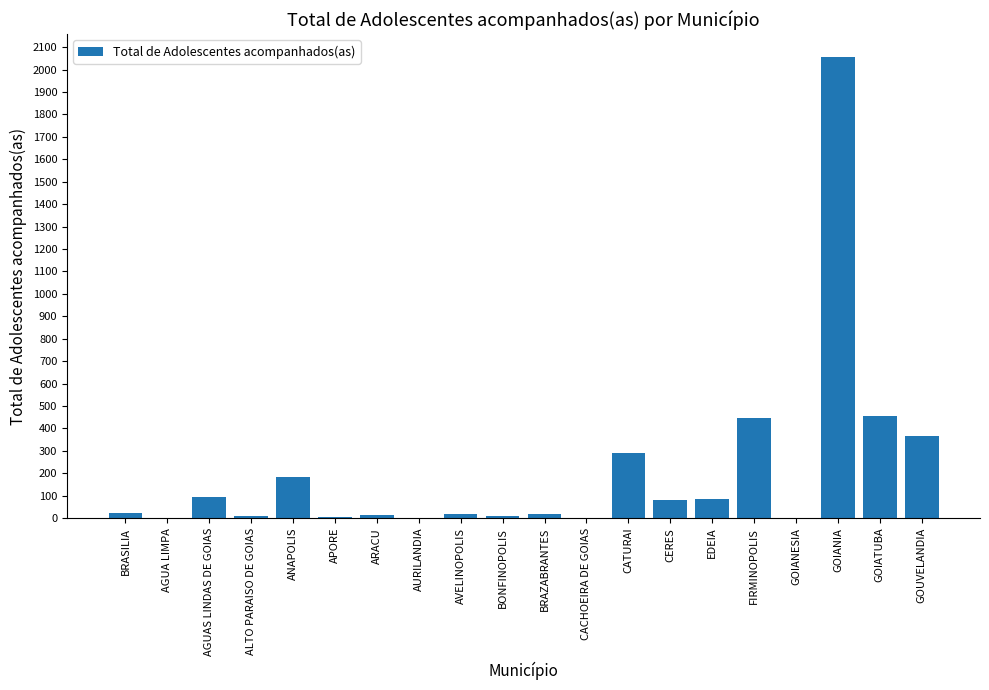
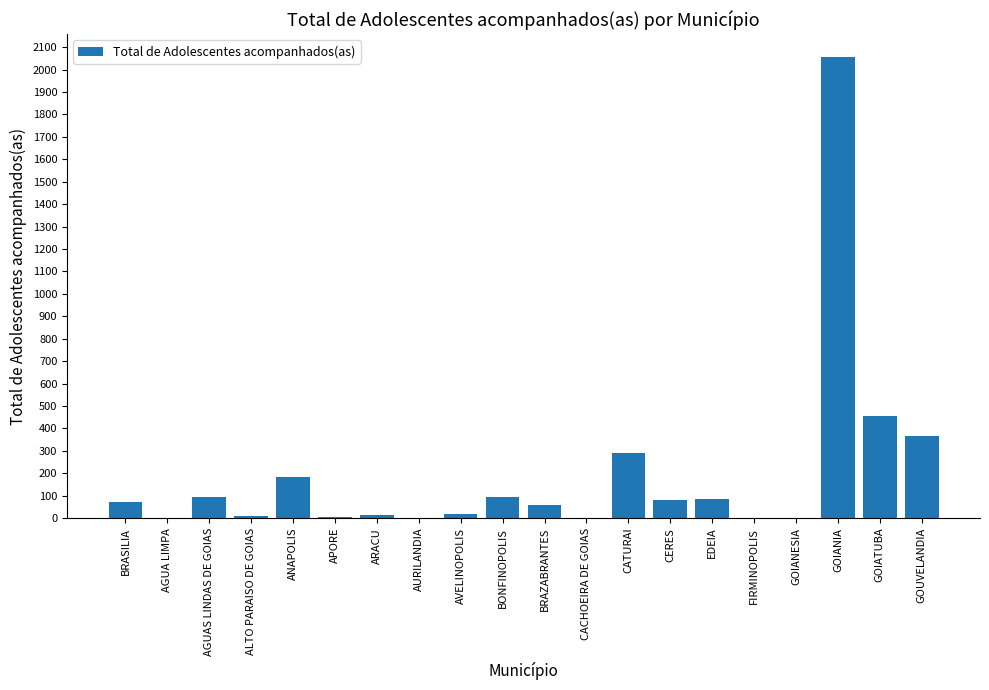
  {
-   "BRASILIA": 20,
+   "BRASILIA": 70,
    "AGUAS LINDAS DE GOIAS": 100,
    "ANAPOLIS": 180,
    "ARACU": 10,
    "AVELINOPOLIS": 20,
-   "BONFINOPOLIS": 10,
-   "BRAZABRANTES": 20,
+   "BONFINOPOLIS": 90,
+   "BRAZABRANTES": 60,
    "CATURAI": 290,
    "CERES": 80,
    "EDEIA": 90,
-   "FIRMINOPOLIS": 440,
+   "FIRMINOPOLIS": 0,
    "GOIANIA": 2060,
    "GOIATUBA": 460,
    "GOUVELANDIA": 370
  }
